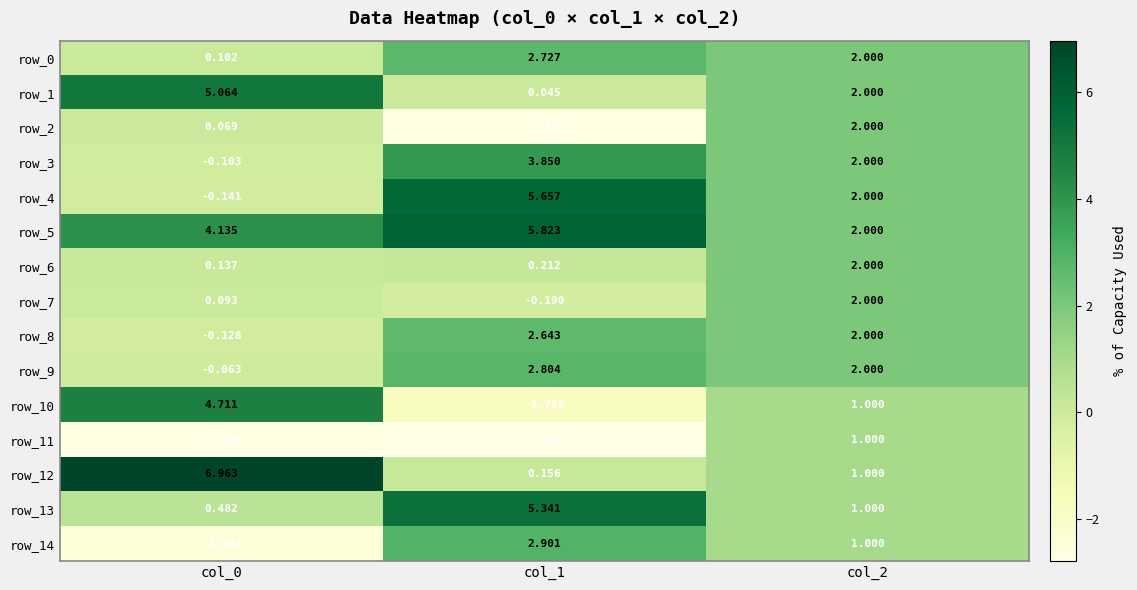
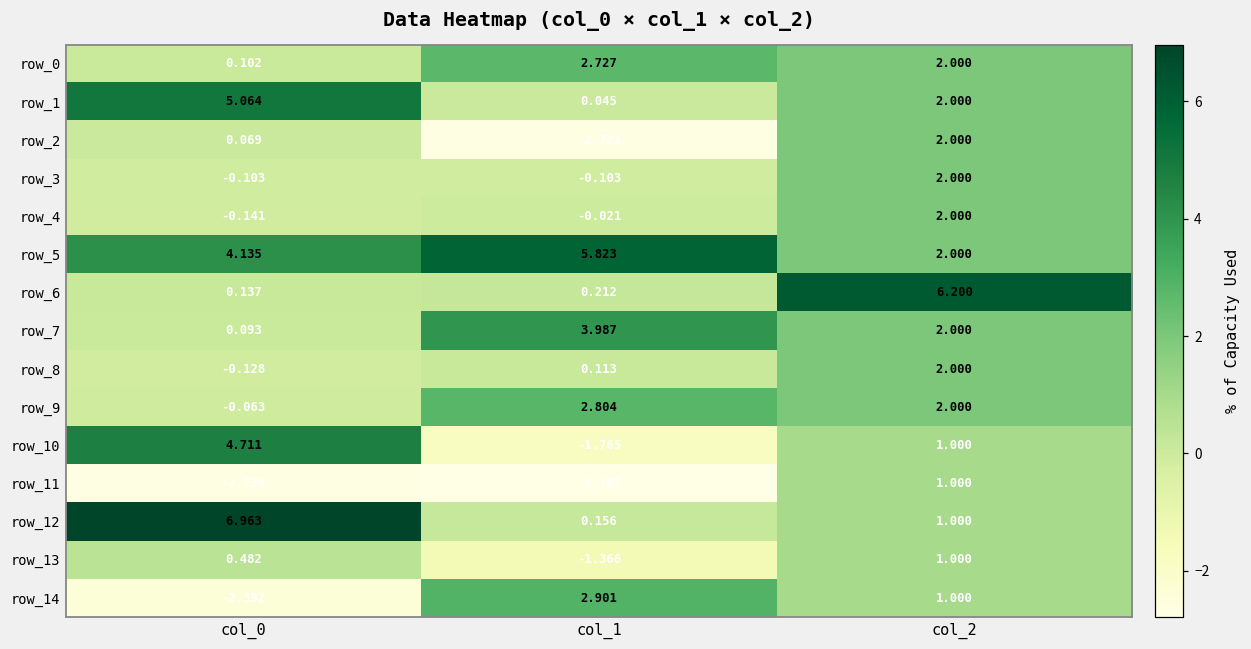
  {
    "row_0": {
      "col_0": 0.102,
      "col_1": 2.727,
      "col_2": 2.000
    },
    "row_1": {
      "col_0": 5.064,
      "col_1": 0.045,
      "col_2": 2.000
    },
    "row_2": {
      "col_0": 0.069,
      "col_2": 2.000
    },
    "row_3": {
      "col_0": -0.103,
-     "col_1": 3.850,
+     "col_1": -0.103,
      "col_2": 2.000
    },
    "row_4": {
      "col_0": -0.141,
-     "col_1": 5.657,
+     "col_1": -0.021,
      "col_2": 2.000
    },
    "row_5": {
      "col_0": 4.135,
      "col_1": 5.823,
      "col_2": 2.000
    },
    "row_6": {
      "col_0": 0.137,
      "col_1": 0.212,
-     "col_2": 2.000
+     "col_2": 6.200
    },
    "row_7": {
      "col_0": 0.093,
-     "col_1": -0.190,
+     "col_1": 3.987,
      "col_2": 2.000
    },
    "row_8": {
      "col_0": -0.128,
-     "col_1": 2.643,
+     "col_1": 0.113,
      "col_2": 2.000
    },
    "row_9": {
      "col_0": -0.063,
      "col_1": 2.804,
      "col_2": 2.000
    },
    "row_10": {
      "col_0": 4.711,
      "col_1": -1.765,
      "col_2": 1.000
    },
    "row_11": {
      "col_2": 1.000
    },
    "row_12": {
      "col_0": 6.963,
      "col_1": 0.156,
      "col_2": 1.000
    },
    "row_13": {
      "col_0": 0.482,
-     "col_1": 5.341,
+     "col_1": -1.366,
      "col_2": 1.000
    },
    "row_14": {
      "col_1": 2.901,
      "col_2": 1.000
    }
  }
